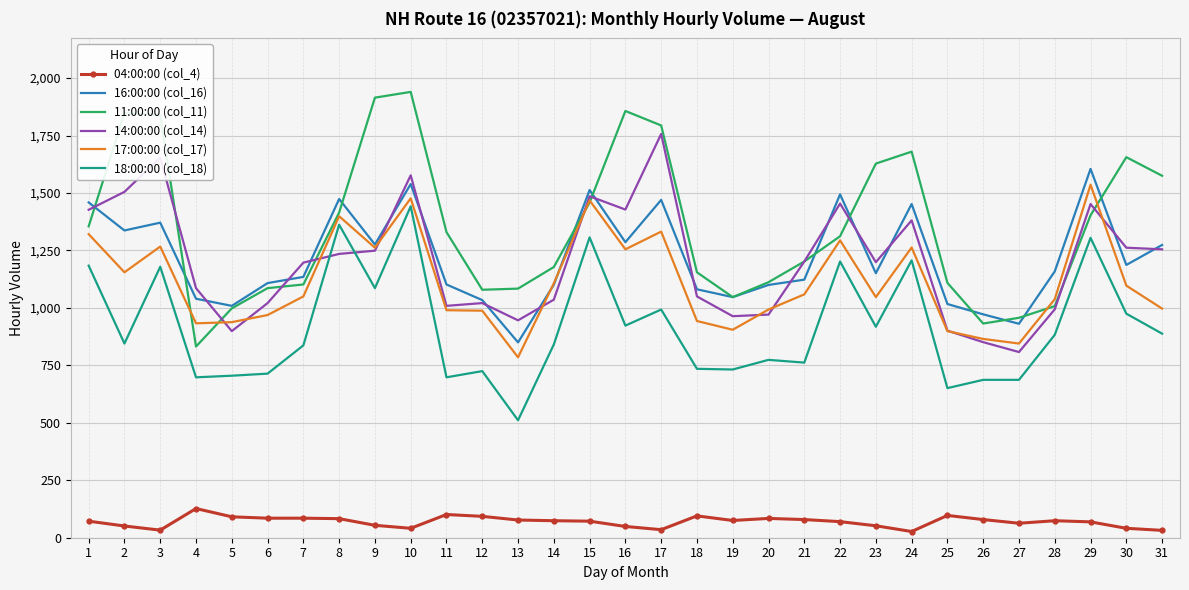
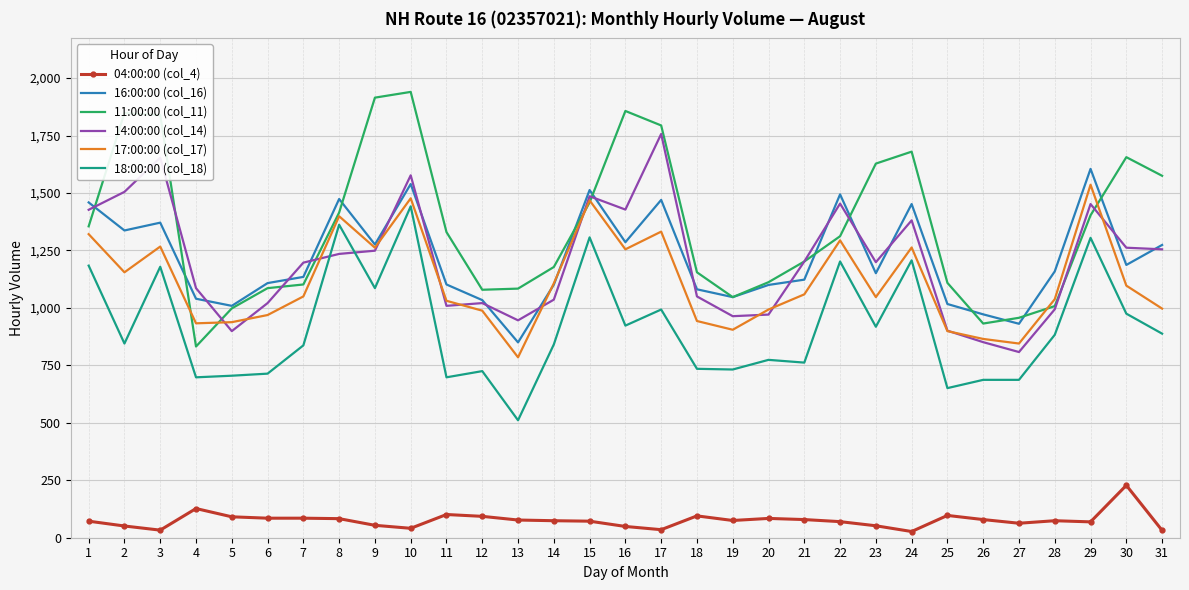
  {
    "04:00:00 (col_4)": {
      "1": "70",
      "2": "50",
      "3": "30",
      "4": "130",
      "5": "90",
      "6": "90",
      "7": "90",
      "8": "80",
      "9": "50",
      "10": "40",
      "11": "100",
      "12": "90",
      "13": "80",
      "14": "70",
      "15": "70",
      "16": "50",
      "17": "40",
      "18": "100",
      "19": "80",
      "20": "80",
      "21": "80",
      "22": "70",
      "23": "50",
      "24": "30",
      "25": "100",
      "26": "80",
      "27": "60",
      "28": "70",
      "29": "70",
-     "30": "40",
+     "30": "230",
      "31": "30"
    },
    "16:00:00 (col_16)": {
      "1": "1,460",
      "2": "1,340",
      "3": "1,370",
      "4": "1,040",
      "6": "1,110",
      "7": "1,140",
      "8": "1,470",
      "9": "1,280",
      "10": "1,540",
      "11": "1,100",
      "12": "1,030",
      "13": "850",
      "15": "1,510",
      "16": "1,290",
      "17": "1,470",
      "18": "1,080",
      "20": "1,100",
      "21": "1,120",
      "22": "1,490",
      "23": "1,150",
      "24": "1,450",
      "25": "1,020",
      "26": "970",
      "27": "930",
      "28": "1,160",
      "29": "1,610",
      "30": "1,190",
      "31": "1,270"
    },
    "14:00:00 (col_14)": {
      "1": "1,430",
      "2": "1,510",
      "4": "1,090",
      "5": "900",
      "6": "1,020",
      "7": "1,200",
      "8": "1,240",
      "9": "1,250",
      "10": "1,580",
      "11": "1,010",
      "12": "1,020",
      "13": "950",
      "14": "1,040",
      "15": "1,490",
      "16": "1,430",
      "17": "1,760",
      "18": "1,050",
      "19": "960",
      "20": "970",
      "22": "1,450",
      "23": "1,200",
      "24": "1,380",
      "26": "850",
      "27": "810",
      "28": "990",
      "29": "1,450",
      "30": "1,260",
      "31": "1,260"
    },
    "17:00:00 (col_17)": {
      "1": "1,320",
      "2": "1,160",
      "3": "1,270",
      "4": "930",
      "5": "940",
      "6": "970",
      "7": "1,050",
      "8": "1,400",
      "9": "1,260",
      "10": "1,480",
-     "11": "990",
+     "11": "1,030",
      "12": "990",
      "13": "790",
      "16": "1,260",
      "17": "1,330",
      "18": "940",
      "19": "910",
      "20": "990",
      "21": "1,060",
      "22": "1,290",
      "23": "1,050",
      "24": "1,260",
      "26": "870",
      "27": "850",
      "28": "1,040",
      "29": "1,540",
      "30": "1,100",
      "31": "1,000"
    }
  }
